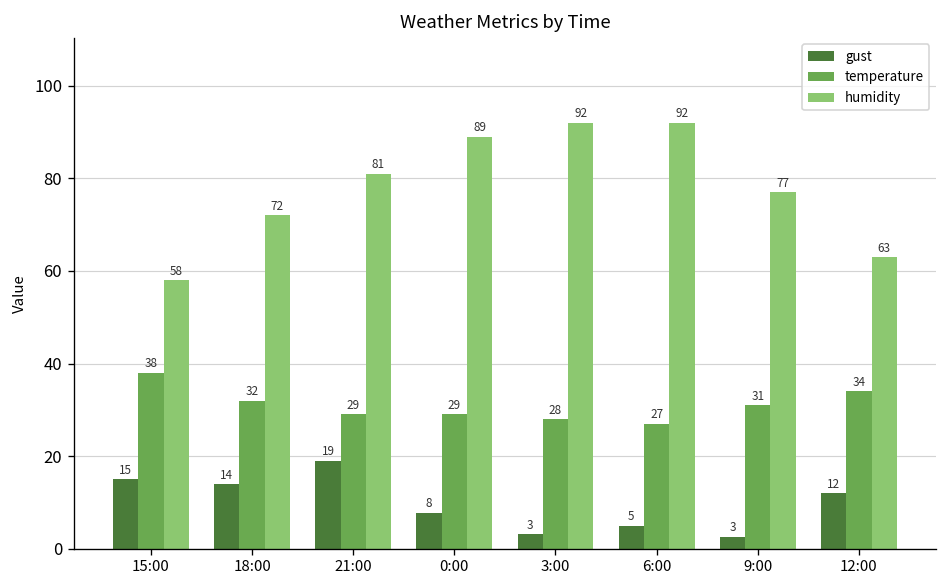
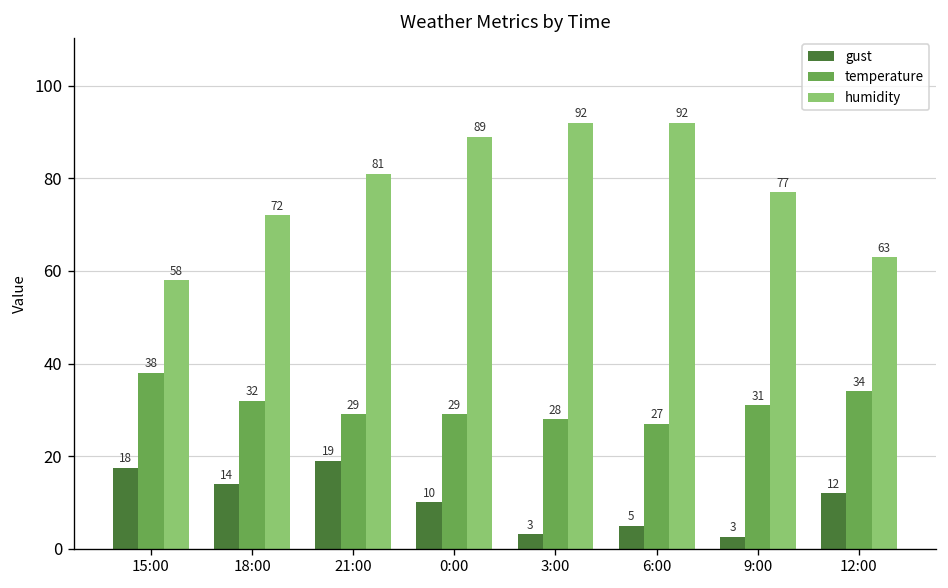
  {
    "gust": {
-     "15:00": 15,
+     "15:00": 18,
      "18:00": 14,
      "21:00": 19,
-     "0:00": 8,
+     "0:00": 10,
      "3:00": 3,
      "6:00": 5,
      "9:00": 3,
      "12:00": 12
    }
  }
